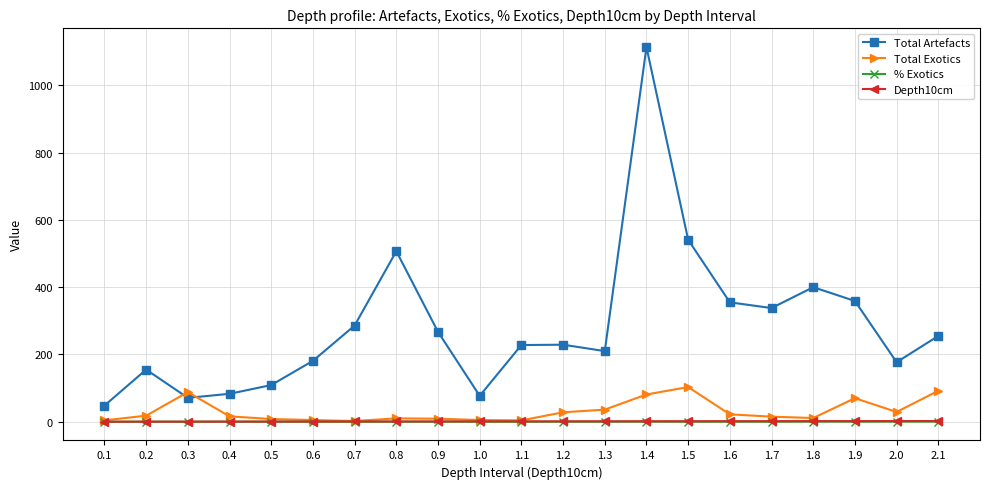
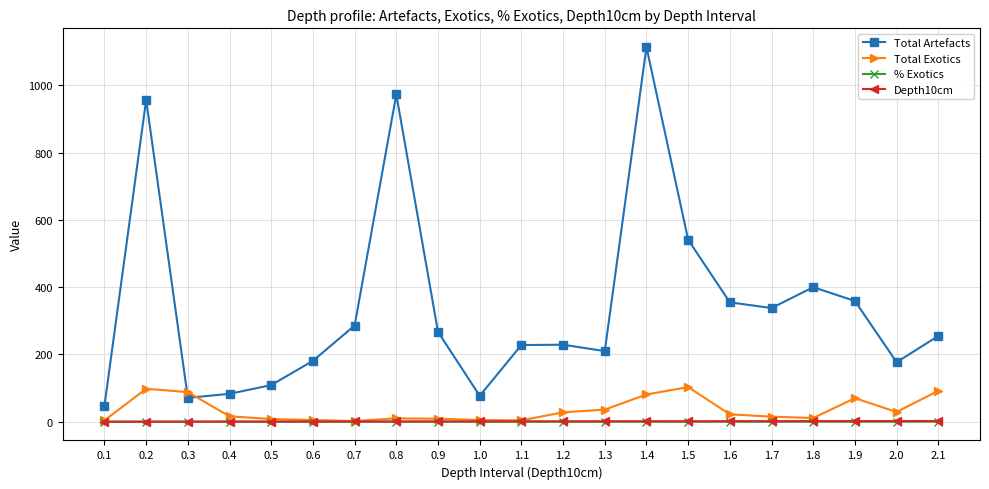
  {
    "Total Artefacts": {
      "0.1": 50,
-     "0.2": 160,
+     "0.2": 960,
      "0.3": 70,
      "0.4": 80,
      "0.5": 110,
      "0.6": 180,
      "0.7": 290,
-     "0.8": 510,
+     "0.8": 970,
      "0.9": 270,
      "1.0": 80,
      "1.1": 230,
      "1.2": 230,
      "1.3": 210,
      "1.4": 1110,
      "1.5": 540,
      "1.6": 360,
      "1.7": 340,
      "1.8": 400,
      "1.9": 360,
      "2.0": 180,
      "2.1": 260
    },
    "Total Exotics": {
-     "0.2": 20,
+     "0.2": 100,
      "0.3": 90,
      "0.4": 20,
      "0.5": 10,
      "0.8": 10,
      "0.9": 10,
      "1.2": 30,
      "1.3": 40,
      "1.4": 80,
      "1.5": 100,
      "1.6": 20,
      "1.7": 20,
      "1.8": 10,
      "1.9": 70,
      "2.0": 30,
      "2.1": 90
    }
  }
